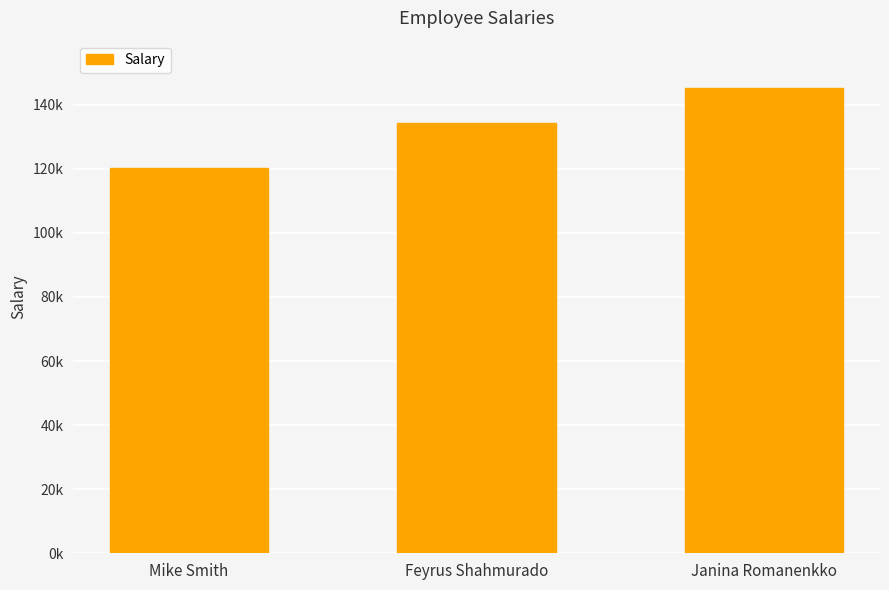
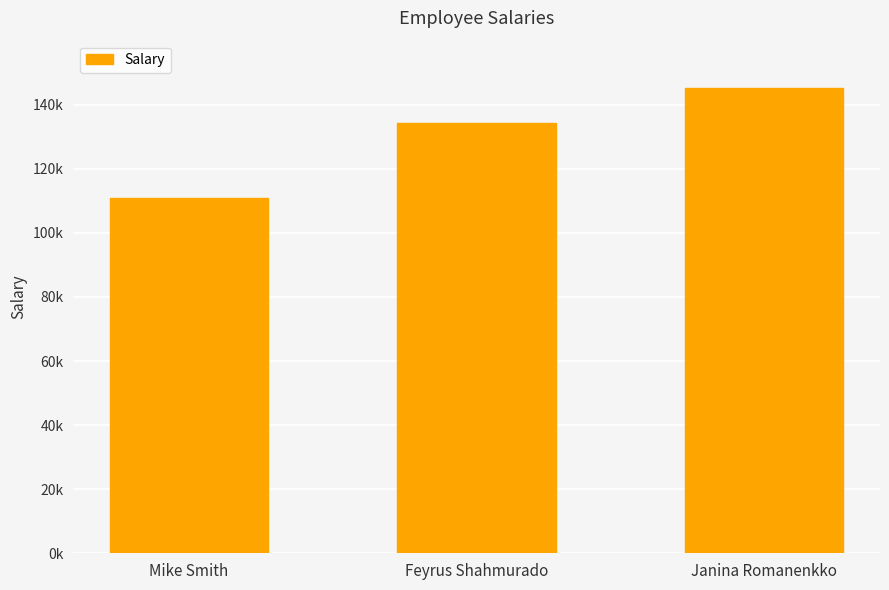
  {
-   "Mike Smith": 120000,
+   "Mike Smith": 111000,
    "Feyrus Shahmurado": 134000,
    "Janina Romanenkko": 145000
  }
